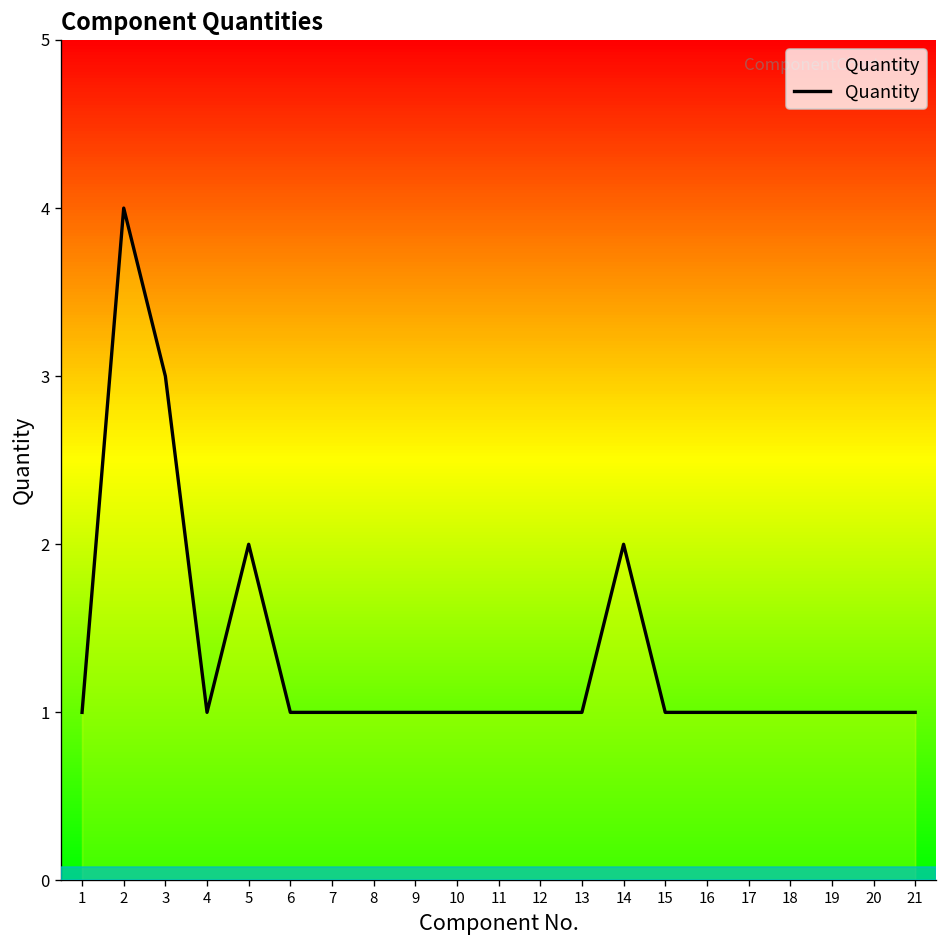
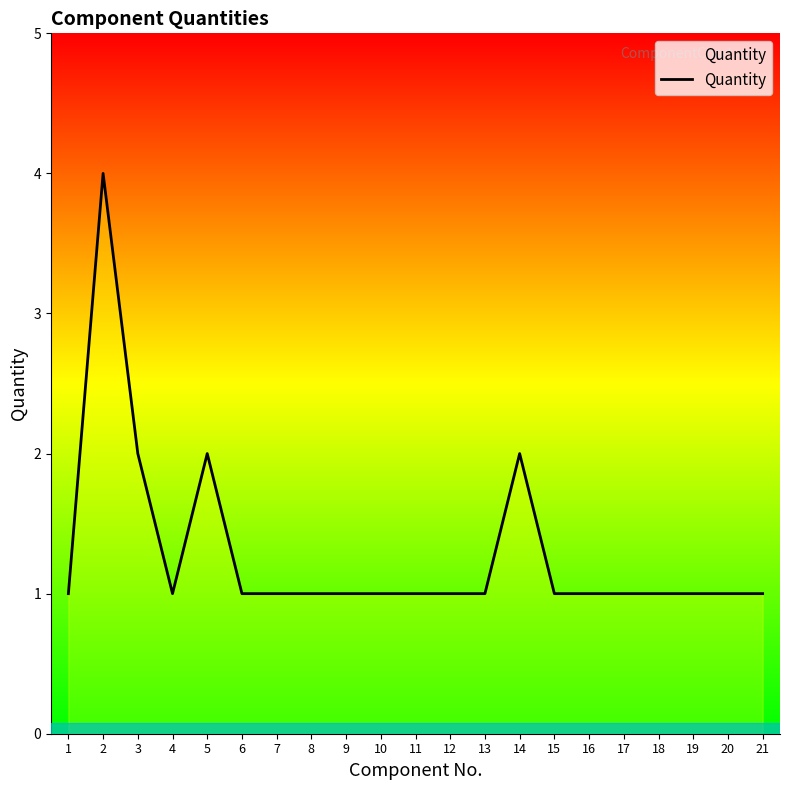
  {
    "1": 1,
    "2": 4,
-   "3": 3,
+   "3": 2,
    "4": 1,
    "5": 2,
    "6": 1,
    "7": 1,
    "8": 1,
    "9": 1,
    "10": 1,
    "11": 1,
    "12": 1,
    "13": 1,
    "14": 2,
    "15": 1,
    "16": 1,
    "17": 1,
    "18": 1,
    "19": 1,
    "20": 1,
    "21": 1
  }
